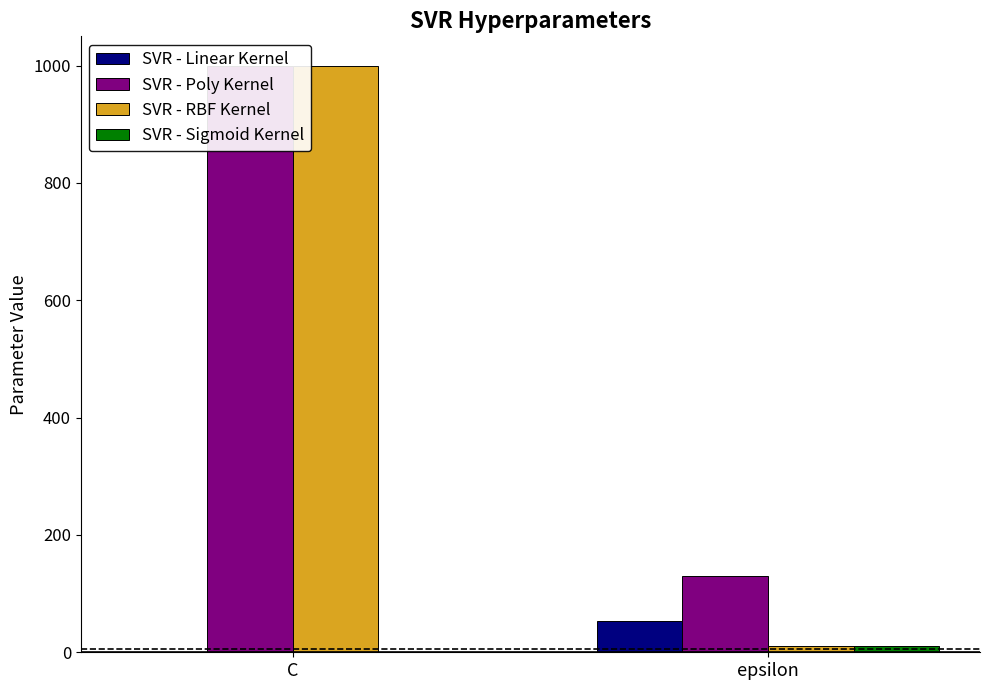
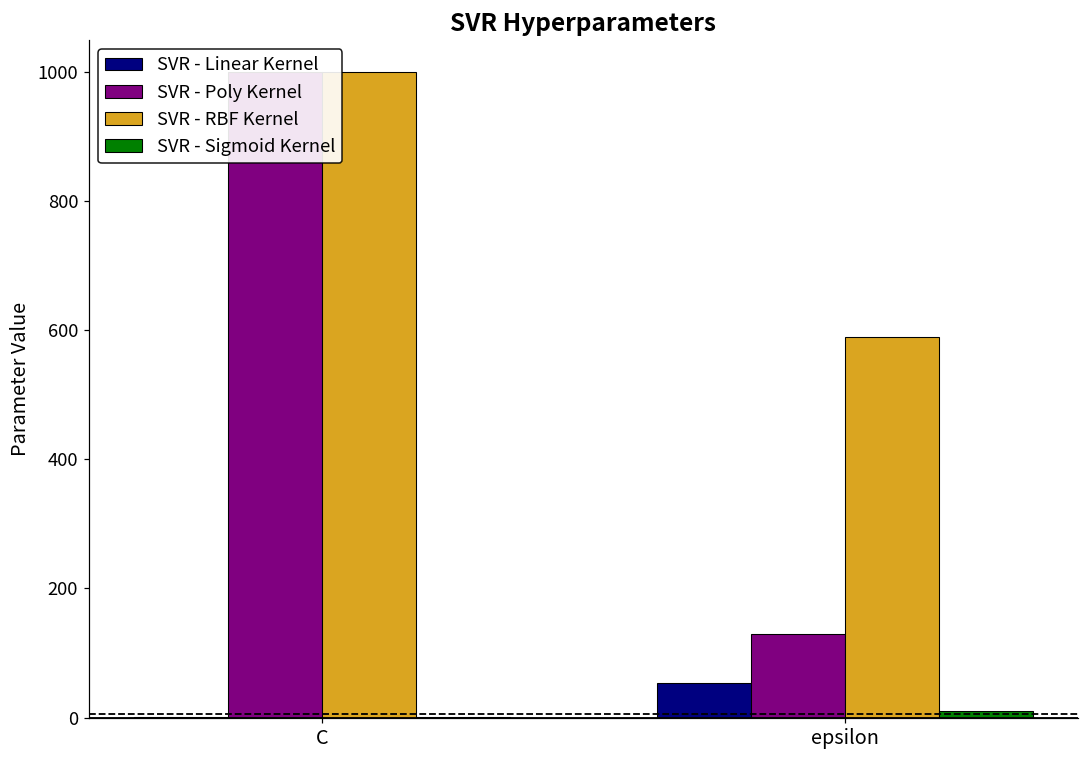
  {
    "SVR - Linear Kernel": {
      "epsilon": 50
    },
    "SVR - Poly Kernel": {
      "epsilon": 130
    },
    "SVR - RBF Kernel": {
      "C": 1000,
-     "epsilon": 10
+     "epsilon": 590
    },
    "SVR - Sigmoid Kernel": {
      "epsilon": 10
    }
  }
